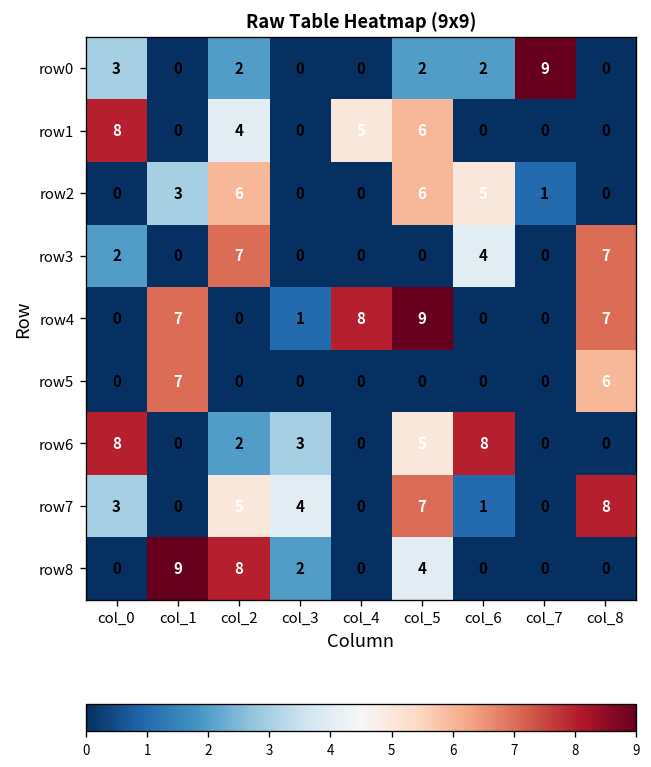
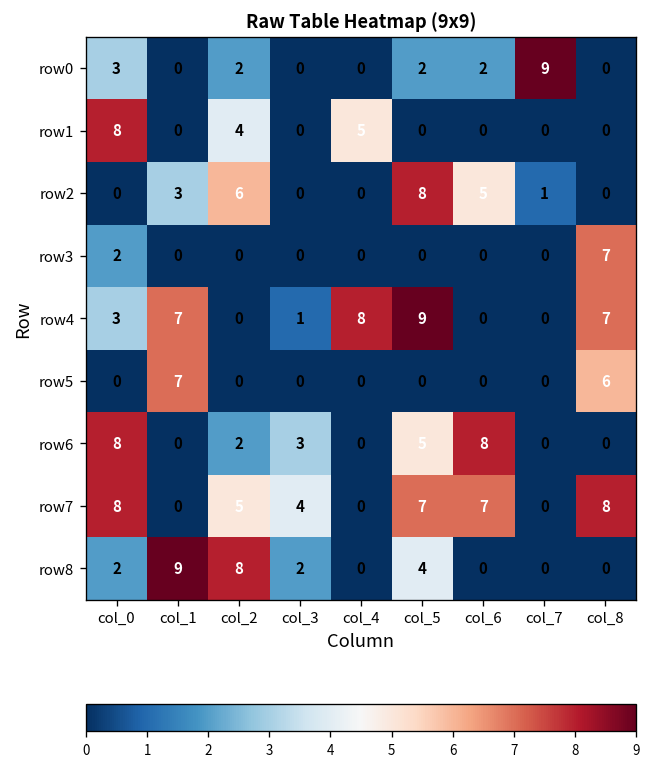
  {
    "row0": {
      "col_0": 3,
      "col_1": 0,
      "col_2": 2,
      "col_3": 0,
      "col_4": 0,
      "col_5": 2,
      "col_6": 2,
      "col_7": 9,
      "col_8": 0
    },
    "row1": {
      "col_0": 8,
      "col_1": 0,
      "col_2": 4,
      "col_3": 0,
-     "col_5": 6,
+     "col_5": 0,
      "col_6": 0,
      "col_7": 0,
      "col_8": 0
    },
    "row2": {
      "col_0": 0,
      "col_1": 3,
      "col_2": 6,
      "col_3": 0,
      "col_4": 0,
-     "col_5": 6,
+     "col_5": 8,
      "col_7": 1,
      "col_8": 0
    },
    "row3": {
      "col_0": 2,
      "col_1": 0,
-     "col_2": 7,
+     "col_2": 0,
      "col_3": 0,
      "col_4": 0,
      "col_5": 0,
-     "col_6": 4,
+     "col_6": 0,
      "col_7": 0,
      "col_8": 7
    },
    "row4": {
-     "col_0": 0,
+     "col_0": 3,
      "col_1": 7,
      "col_2": 0,
      "col_3": 1,
      "col_4": 8,
      "col_5": 9,
      "col_6": 0,
      "col_7": 0,
      "col_8": 7
    },
    "row5": {
      "col_0": 0,
      "col_1": 7,
      "col_2": 0,
      "col_3": 0,
      "col_4": 0,
      "col_5": 0,
      "col_6": 0,
      "col_7": 0,
      "col_8": 6
    },
    "row6": {
      "col_0": 8,
      "col_1": 0,
      "col_2": 2,
      "col_3": 3,
      "col_4": 0,
      "col_6": 8,
      "col_7": 0,
      "col_8": 0
    },
    "row7": {
-     "col_0": 3,
+     "col_0": 8,
      "col_1": 0,
      "col_3": 4,
      "col_4": 0,
      "col_5": 7,
-     "col_6": 1,
+     "col_6": 7,
      "col_7": 0,
      "col_8": 8
    },
    "row8": {
-     "col_0": 0,
+     "col_0": 2,
      "col_1": 9,
      "col_2": 8,
      "col_3": 2,
      "col_4": 0,
      "col_5": 4,
      "col_6": 0,
      "col_7": 0,
      "col_8": 0
    }
  }
